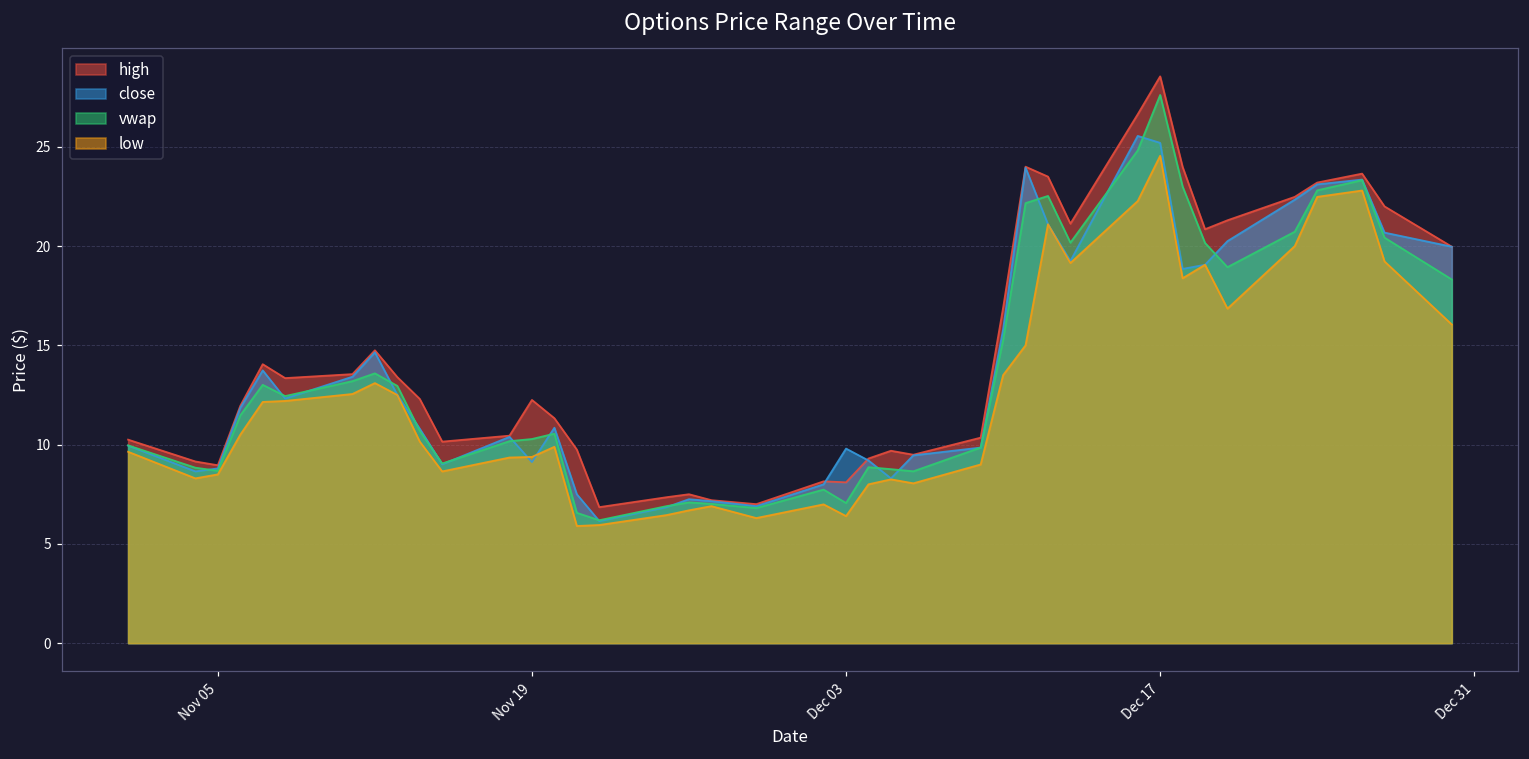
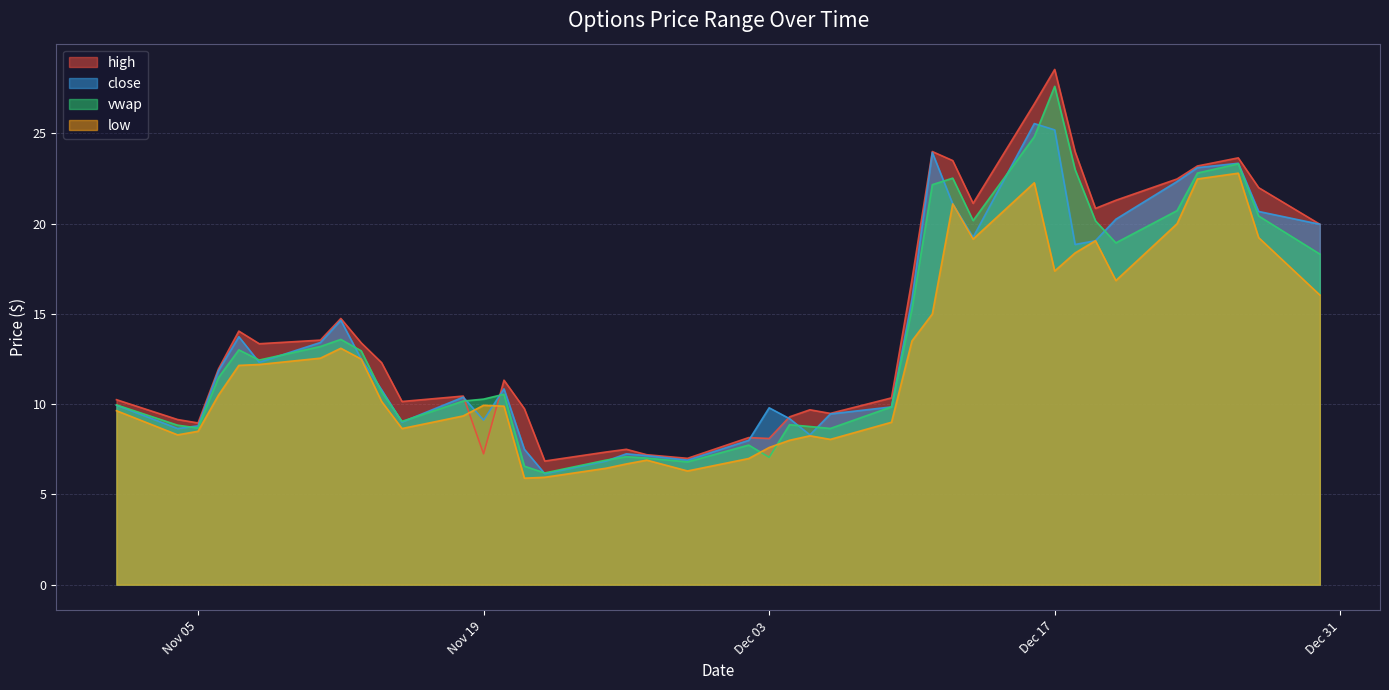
  {
    "high": {
      "Nov 05": 9.0,
-     "Nov 19": 12.3,
+     "Nov 19": 7.3,
      "Dec 03": 8.1,
      "Dec 17": 28.6
    },
    "close": {
      "Nov 19": 9.1,
      "Dec 03": 9.8,
      "Dec 17": 25.2
    },
    "vwap": {
      "Nov 19": 10.3,
      "Dec 03": 7.1,
      "Dec 17": 27.6
    },
    "low": {
      "Nov 05": 8.5,
-     "Nov 19": 9.4,
-     "Dec 03": 6.4,
-     "Dec 17": 24.6
+     "Nov 19": 9.9,
+     "Dec 03": 7.6,
+     "Dec 17": 17.4
    }
  }
